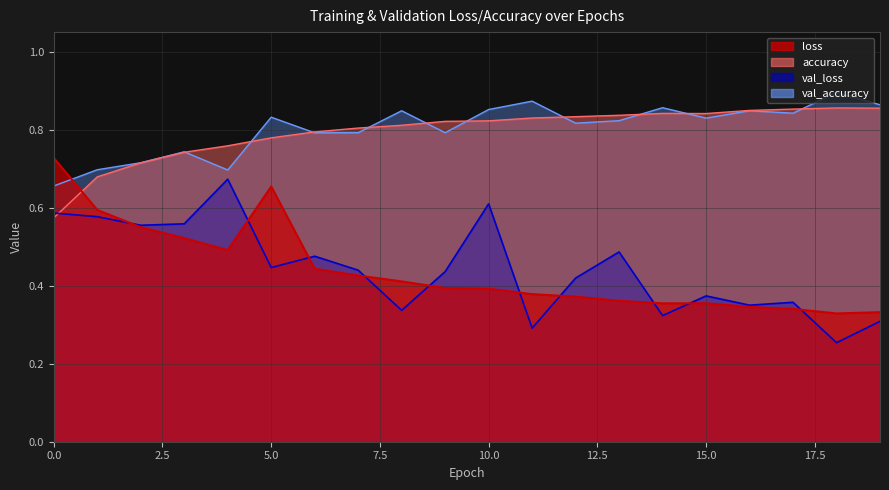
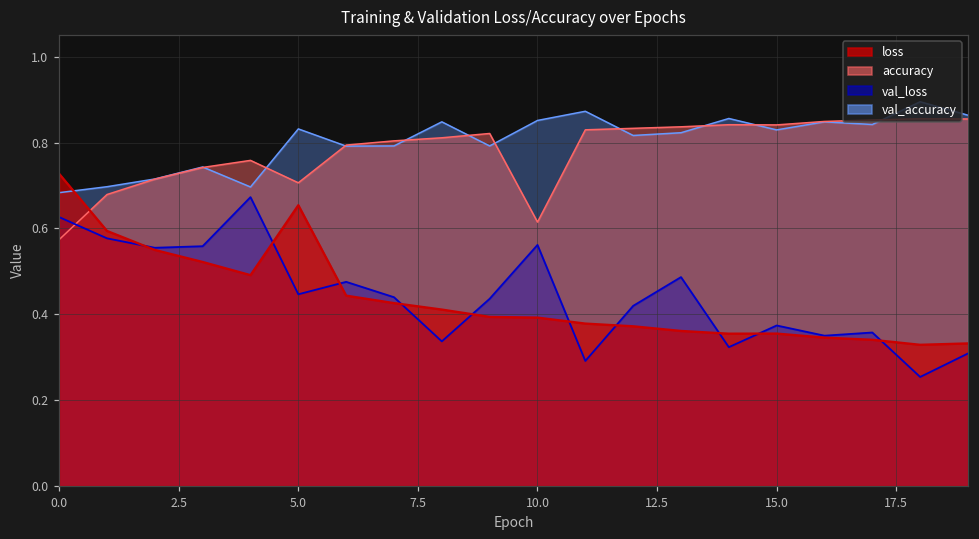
  {
    "val_accuracy": {
-     "0.0": 0.66,
+     "0.0": 0.68,
      "5.0": 0.83,
      "10.0": 0.85,
      "15.0": 0.83
    },
    "accuracy": {
      "0.0": 0.57,
-     "5.0": 0.78,
-     "10.0": 0.82,
+     "5.0": 0.71,
+     "10.0": 0.61,
      "15.0": 0.84
    },
    "val_loss": {
-     "0.0": 0.59,
+     "0.0": 0.63,
      "5.0": 0.45,
-     "10.0": 0.61,
+     "10.0": 0.56,
      "15.0": 0.37
    },
    "loss": {
      "0.0": 0.73,
      "5.0": 0.65,
      "10.0": 0.39,
      "15.0": 0.35
    }
  }
